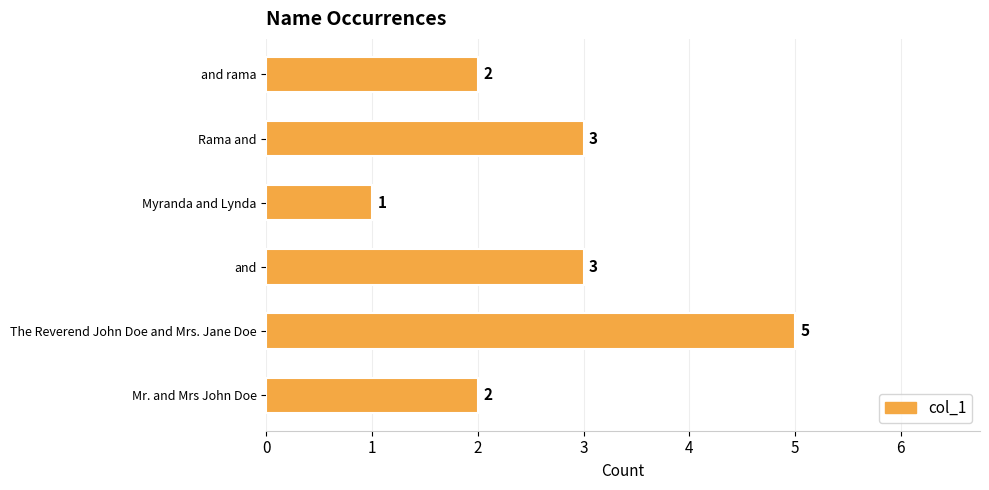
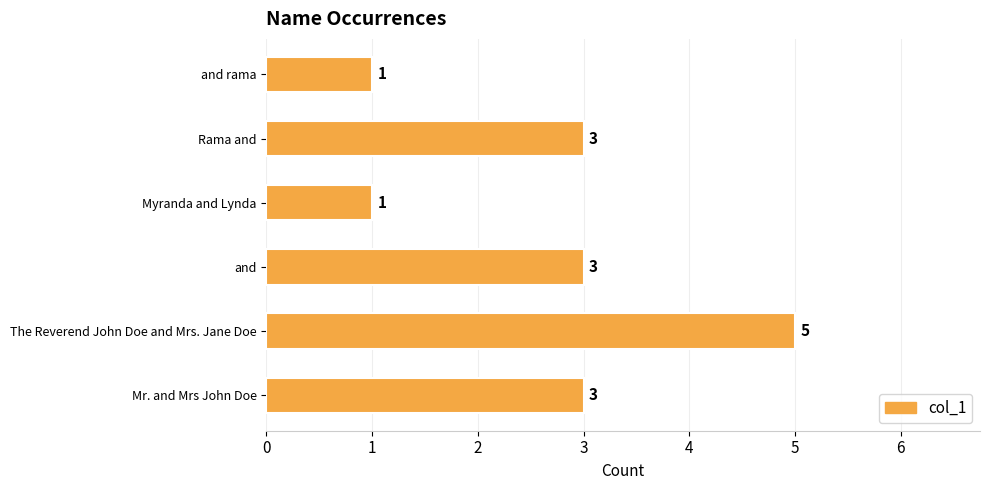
  {
-   "and rama": 2,
+   "and rama": 1,
    "Rama and": 3,
    "Myranda and Lynda": 1,
    "and": 3,
    "The Reverend John Doe and Mrs. Jane Doe": 5,
-   "Mr. and Mrs John Doe": 2
+   "Mr. and Mrs John Doe": 3
  }
